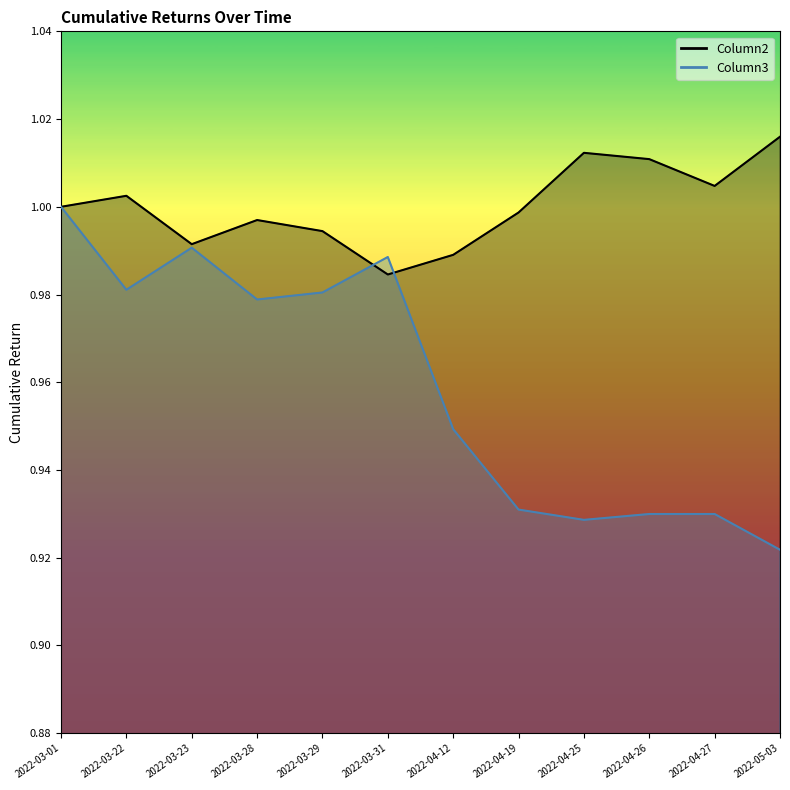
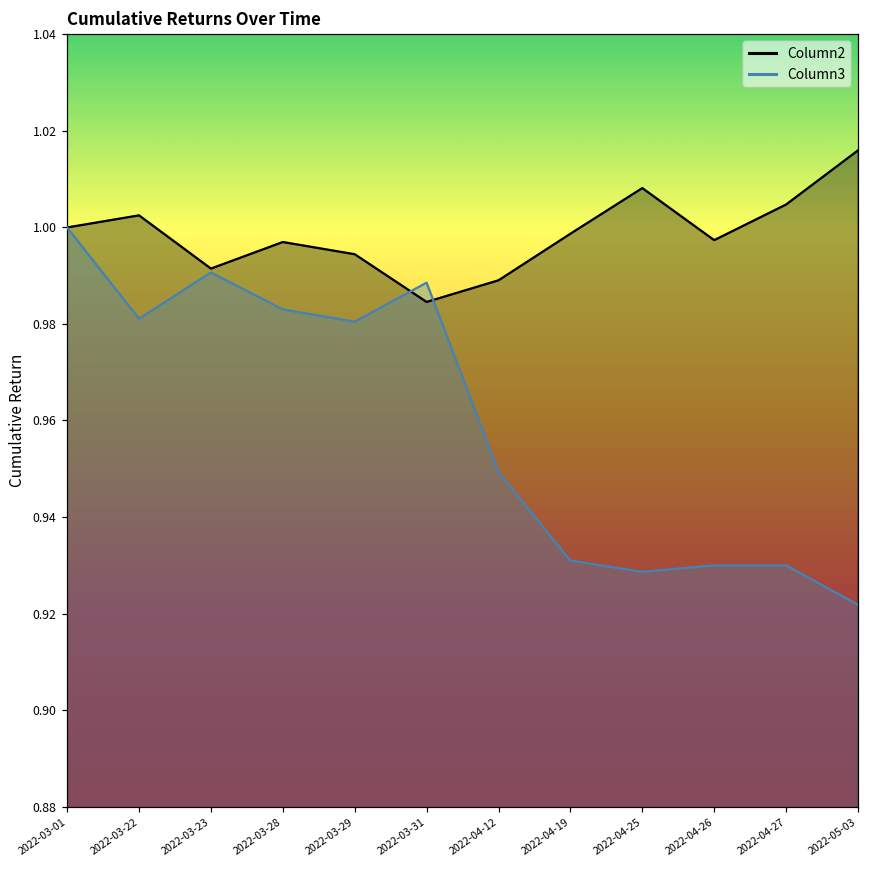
  {
    "Column2": {
      "2022-03-22": 1.003,
      "2022-03-23": 0.991,
      "2022-03-28": 0.997,
      "2022-03-29": 0.994,
      "2022-03-31": 0.985,
      "2022-04-12": 0.989,
      "2022-04-19": 0.999,
-     "2022-04-25": 1.012,
-     "2022-04-26": 1.011,
+     "2022-04-25": 1.008,
+     "2022-04-26": 0.997,
      "2022-04-27": 1.005,
      "2022-05-03": 1.016
    },
    "Column3": {
      "2022-03-22": 0.981,
      "2022-03-23": 0.991,
-     "2022-03-28": 0.979,
+     "2022-03-28": 0.983,
      "2022-03-29": 0.980,
      "2022-03-31": 0.989,
      "2022-04-12": 0.949,
      "2022-04-19": 0.931,
      "2022-04-25": 0.929,
      "2022-04-26": 0.930,
      "2022-04-27": 0.930,
      "2022-05-03": 0.922
    }
  }
